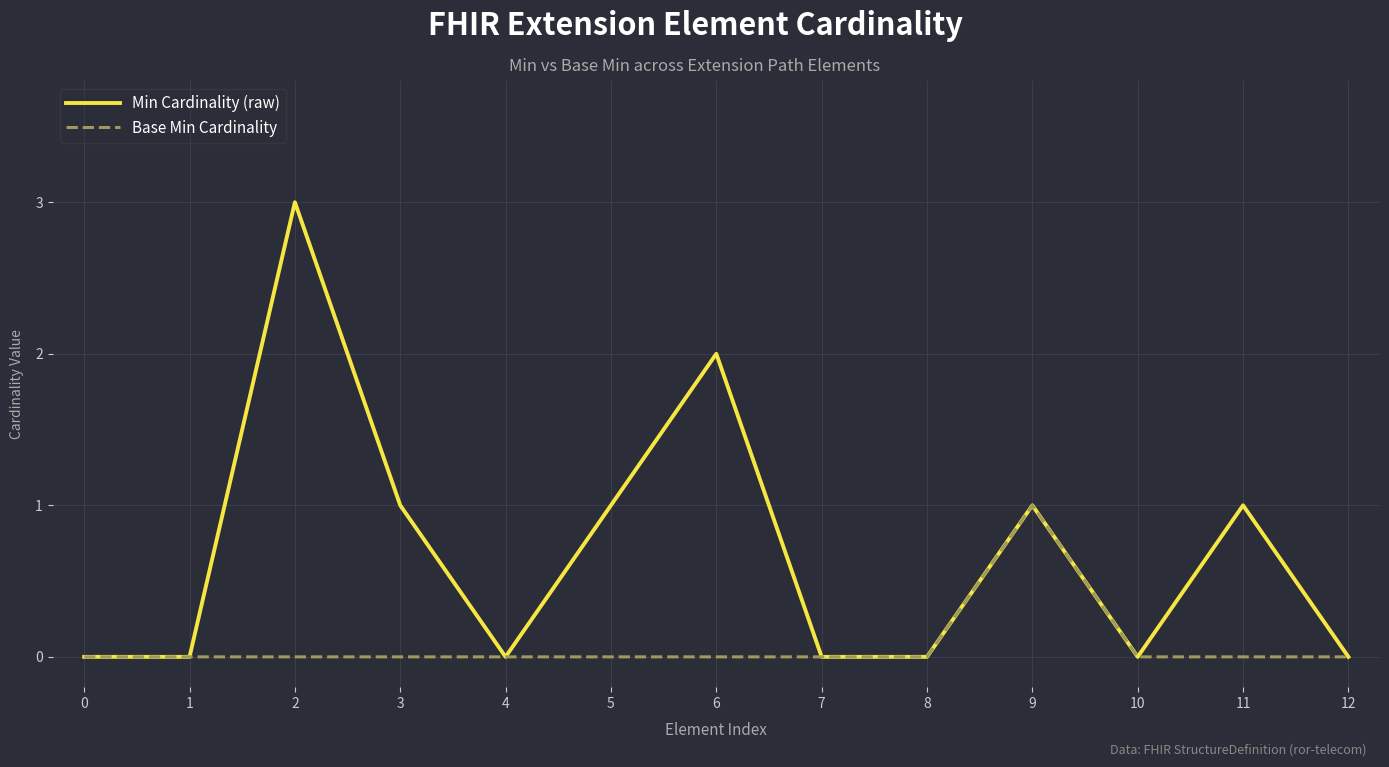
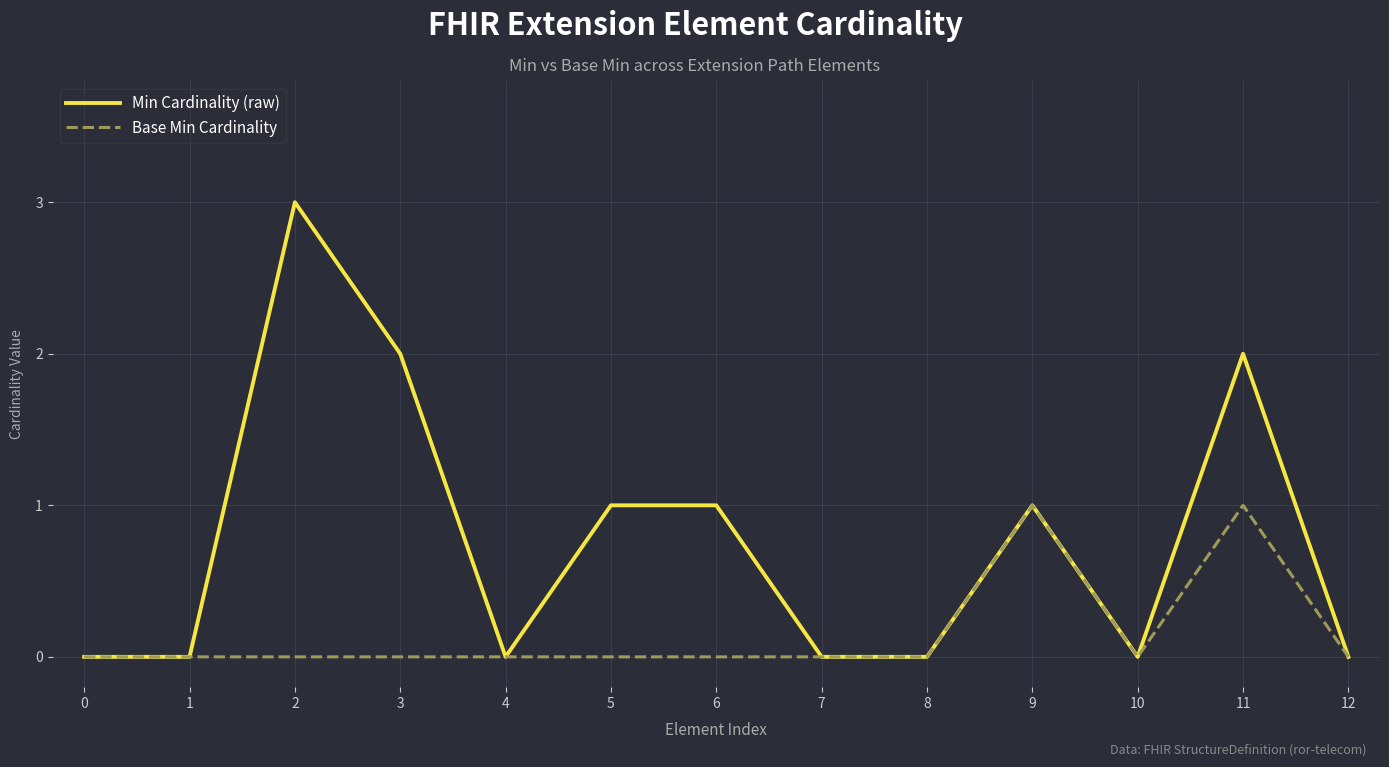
  {
    "Min Cardinality (raw)": {
      "2": 3,
-     "3": 1,
+     "3": 2,
      "5": 1,
-     "6": 2,
-     "11": 1
+     "6": 1,
+     "11": 2
    },
    "Base Min Cardinality": {
      "2": 0,
      "3": 0,
      "5": 0,
      "6": 0,
-     "11": 0
+     "11": 1
    }
  }
